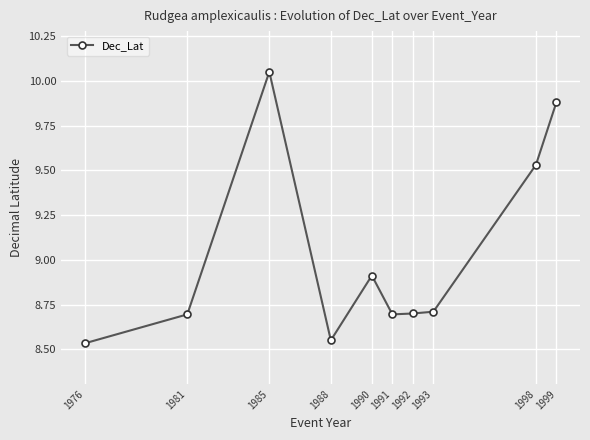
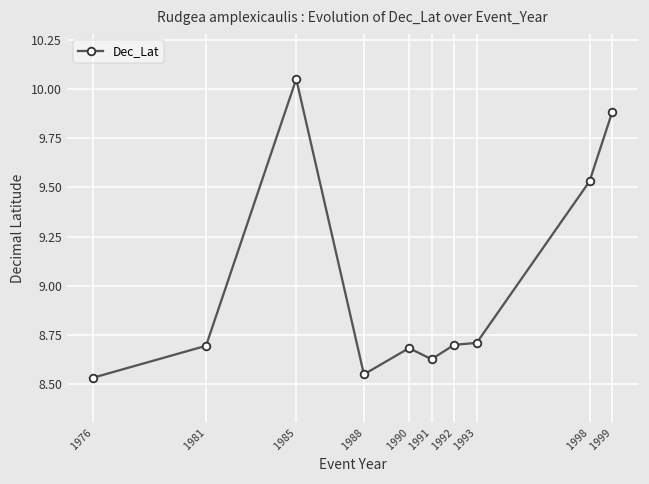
  {
    "1976": 8.53,
    "1981": 8.70,
    "1985": 10.05,
    "1988": 8.55,
-   "1990": 8.91,
-   "1991": 8.70,
+   "1990": 8.68,
+   "1991": 8.63,
    "1992": 8.70,
    "1993": 8.71,
    "1998": 9.53,
    "1999": 9.88
  }
